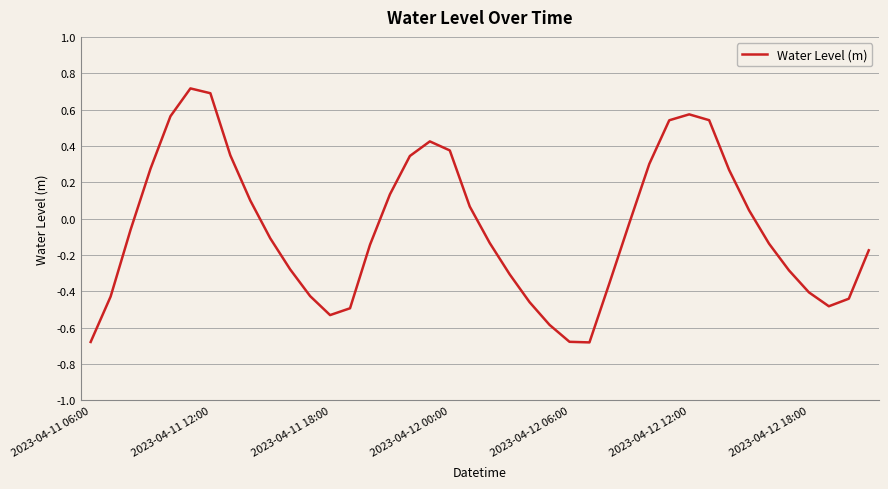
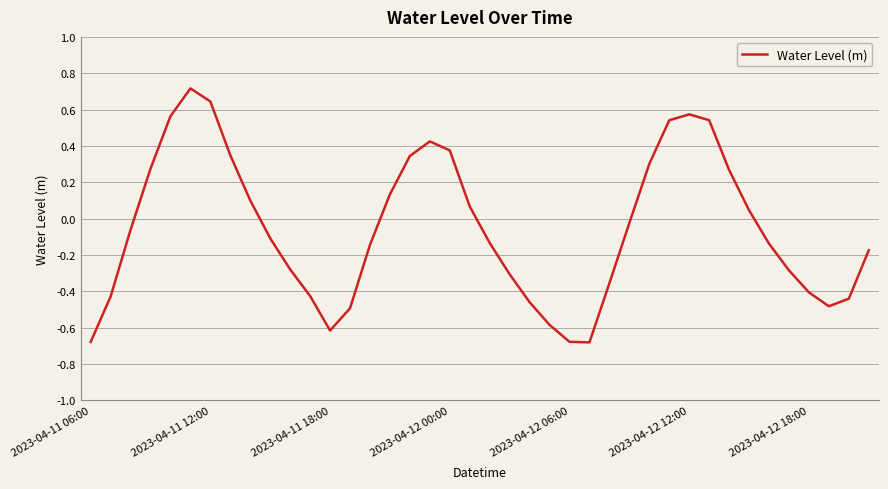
  {
    "2023-04-11 06:00": -0.68,
-   "2023-04-11 12:00": 0.69,
-   "2023-04-11 18:00": -0.53,
+   "2023-04-11 12:00": 0.64,
+   "2023-04-11 18:00": -0.62,
    "2023-04-12 00:00": 0.38,
    "2023-04-12 06:00": -0.68,
    "2023-04-12 12:00": 0.57,
    "2023-04-12 18:00": -0.41
  }
